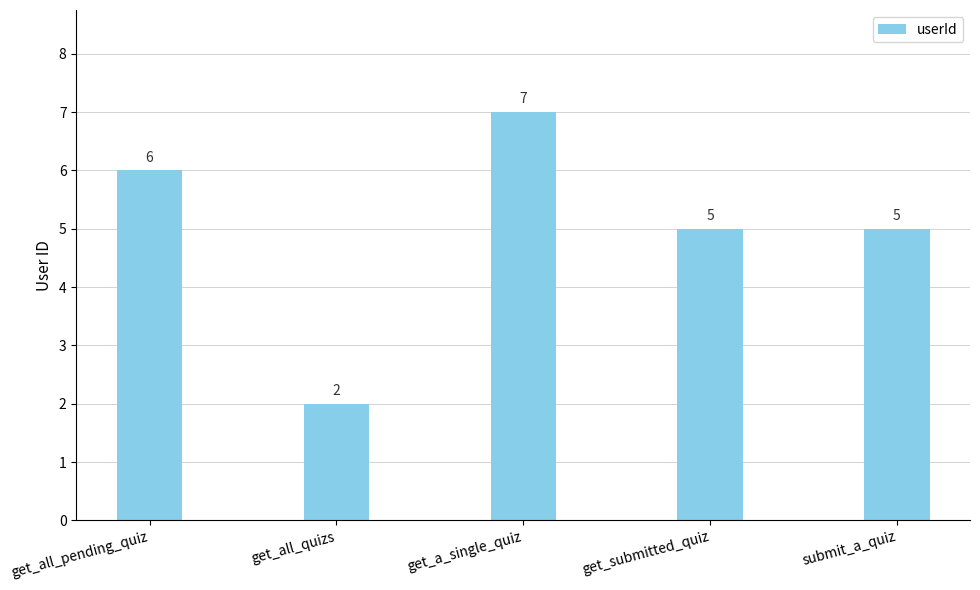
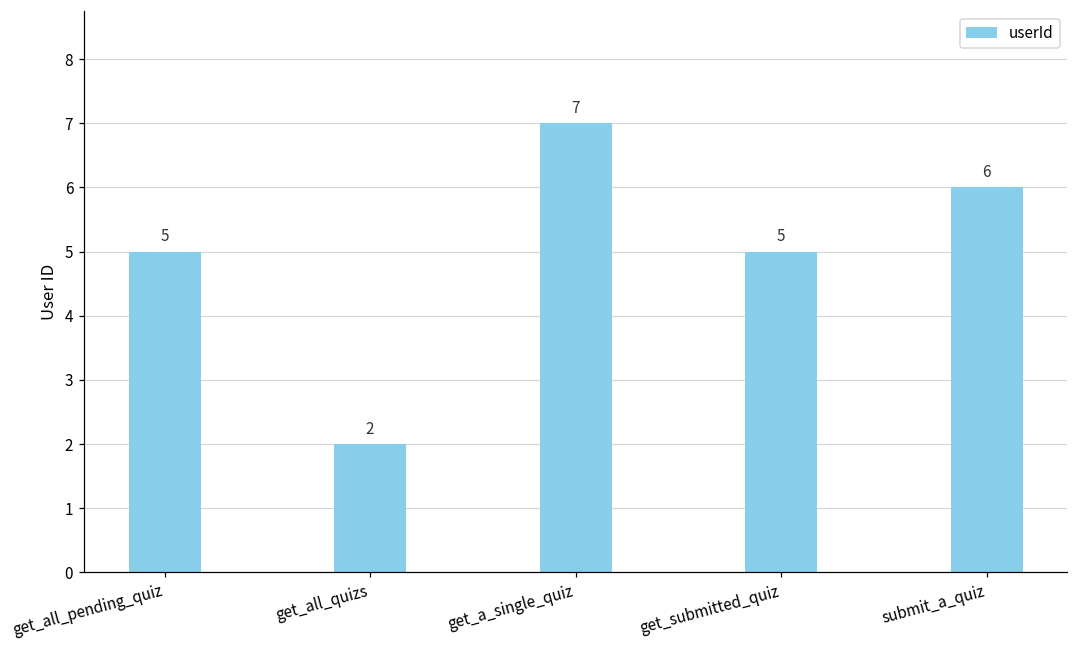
  {
-   "get_all_pending_quiz": 6,
+   "get_all_pending_quiz": 5,
    "get_all_quizs": 2,
    "get_a_single_quiz": 7,
    "get_submitted_quiz": 5,
-   "submit_a_quiz": 5
+   "submit_a_quiz": 6
  }
